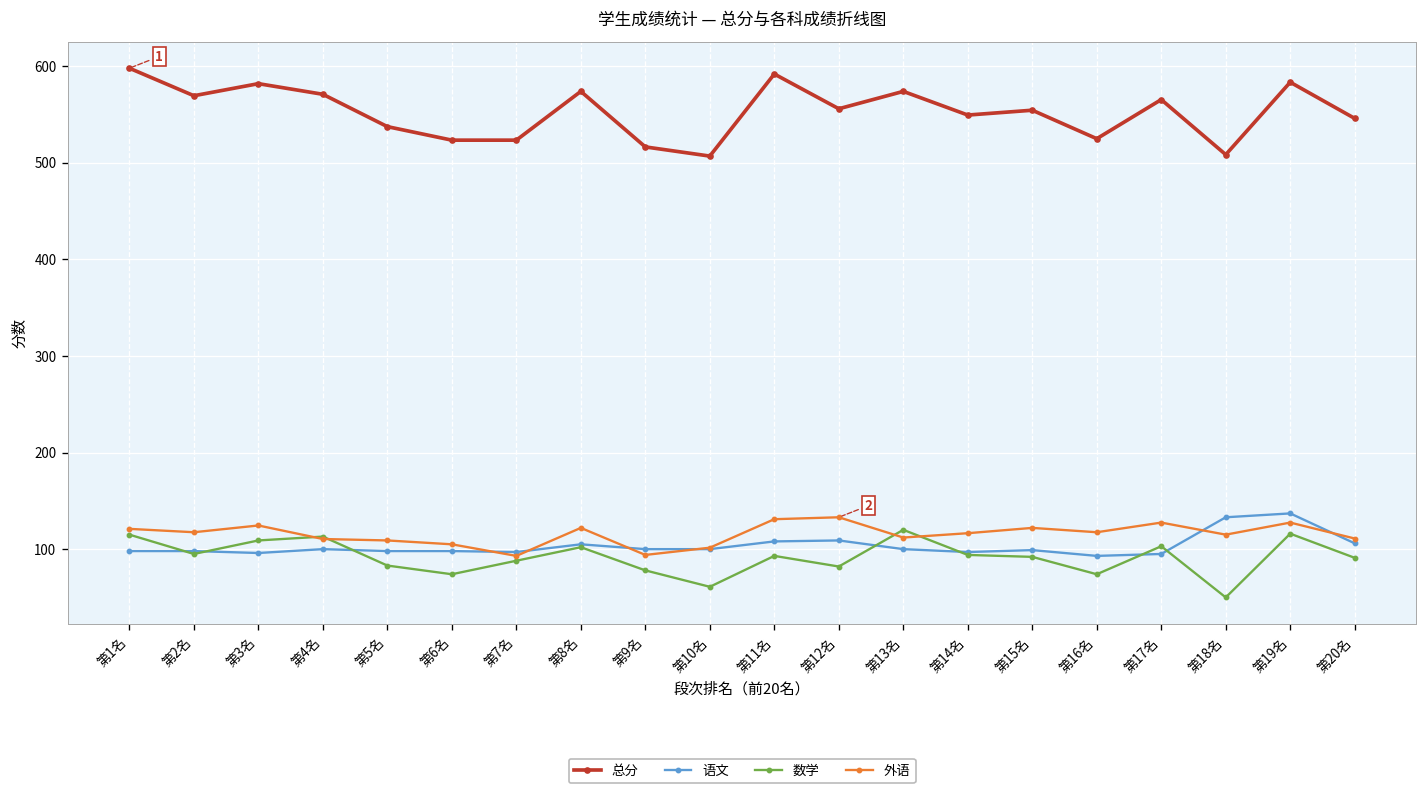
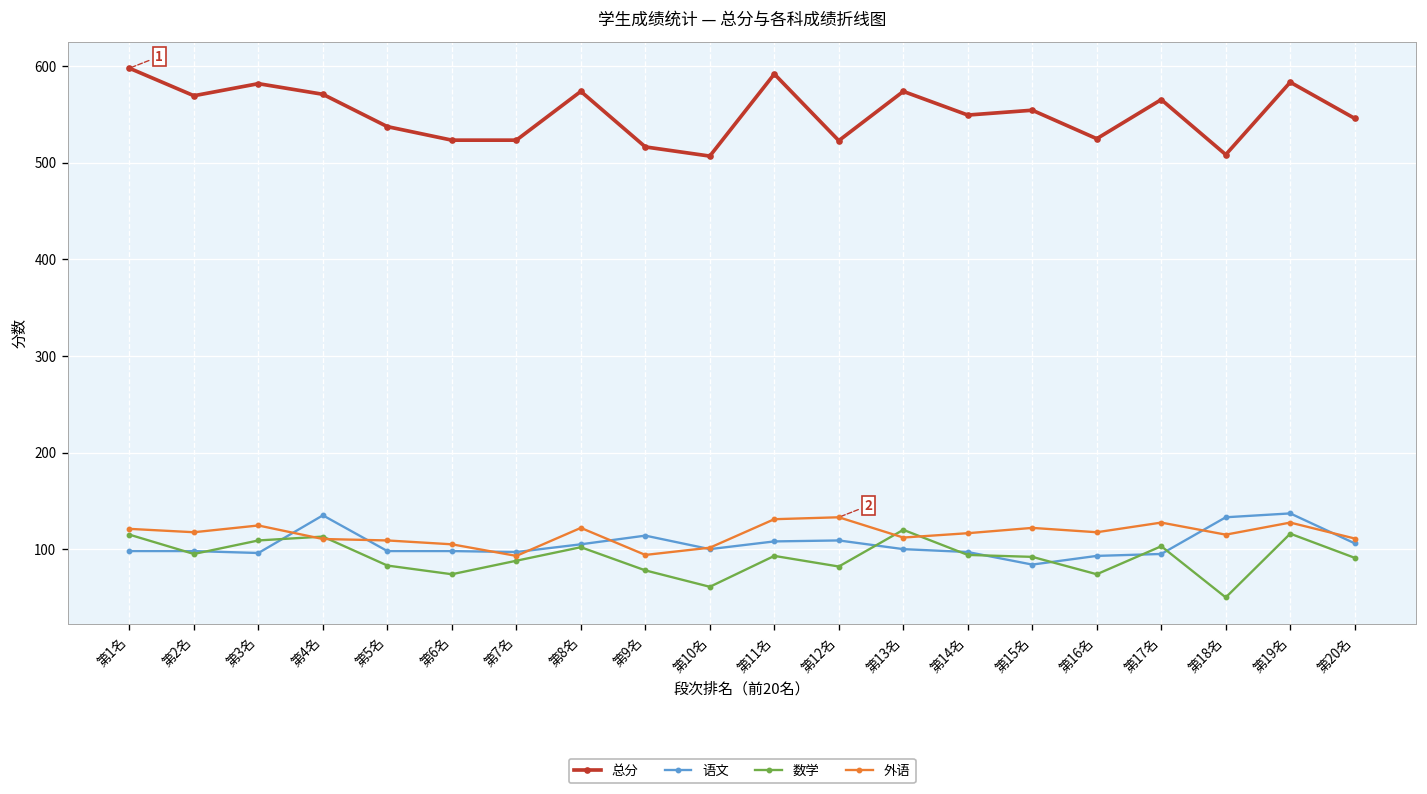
  {
    "总分": {
      "第2名": 570,
      "第3名": 580,
      "第4名": 570,
      "第5名": 540,
      "第6名": 520,
      "第7名": 520,
      "第8名": 570,
      "第9名": 520,
      "第10名": 510,
      "第11名": 590,
-     "第12名": 560,
+     "第12名": 520,
      "第13名": 570,
      "第14名": 550,
      "第15名": 550,
      "第16名": 530,
      "第17名": 570,
      "第18名": 510,
      "第19名": 580,
      "第20名": 550
    },
    "语文": {
      "第1名": 100,
      "第3名": 100,
-     "第4名": 100,
+     "第4名": 140,
      "第5名": 100,
      "第6名": 100,
      "第7名": 100,
-     "第9名": 100,
+     "第9名": 110,
      "第11名": 110,
      "第12名": 110,
      "第13名": 100,
-     "第15名": 100,
+     "第15名": 80,
      "第16名": 90,
      "第17名": 100,
      "第18名": 130,
      "第19名": 140,
      "第20名": 110
    },
    "数学": {
      "第1名": 120,
      "第3名": 110,
      "第5名": 80,
      "第6名": 70,
      "第7名": 90,
      "第9名": 80,
      "第10名": 60,
      "第11名": 90,
      "第12名": 80,
      "第13名": 120,
      "第15名": 90,
      "第16名": 70,
      "第17名": 100,
      "第18名": 50,
      "第19名": 120,
      "第20名": 90
    },
    "外语": {
      "第1名": 120,
      "第2名": 120,
      "第3名": 120,
      "第5名": 110,
      "第6名": 110,
      "第7名": 90,
      "第8名": 120,
      "第9名": 90,
      "第11名": 130,
      "第13名": 110,
      "第14名": 120,
      "第15名": 120,
      "第16名": 120,
      "第17名": 130,
      "第18名": 120,
      "第19名": 130,
      "第20名": 110
    }
  }
